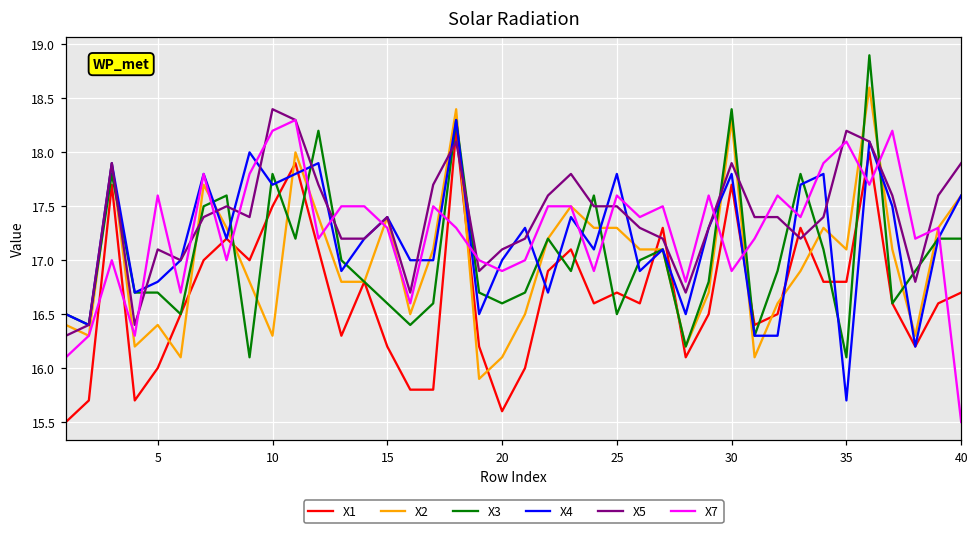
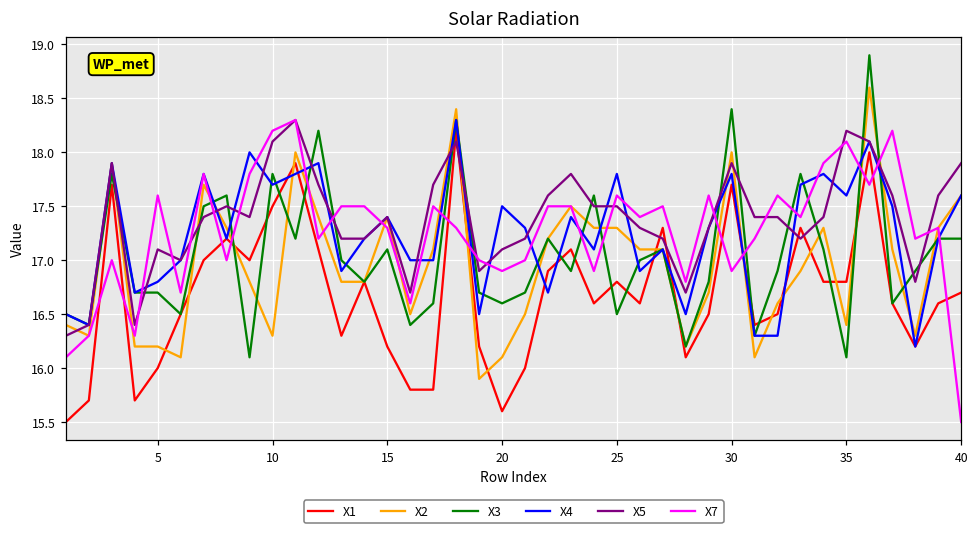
  {
    "X1": {
      "5": 16.0,
      "10": 17.5,
      "15": 16.2,
      "20": 15.6,
-     "25": 16.7,
+     "25": 16.8,
      "30": 17.7,
      "35": 16.8,
      "40": 16.7
    },
    "X2": {
-     "5": 16.4,
+     "5": 16.2,
      "10": 16.3,
      "20": 16.1,
      "25": 17.3,
-     "30": 18.3,
-     "35": 17.1
+     "30": 18.0,
+     "35": 16.4
    },
    "X3": {
      "5": 16.7,
      "10": 17.8,
-     "15": 16.6,
+     "15": 17.1,
      "20": 16.6,
      "25": 16.5,
      "30": 18.4,
      "35": 16.1,
      "40": 17.2
    },
    "X4": {
      "5": 16.8,
      "10": 17.7,
-     "20": 17.0,
+     "20": 17.5,
      "25": 17.8,
      "30": 17.8,
-     "35": 15.7
+     "35": 17.6
    },
    "X5": {
      "5": 17.1,
-     "10": 18.4,
+     "10": 18.1,
      "20": 17.1,
      "25": 17.5,
      "30": 17.9,
      "35": 18.2,
      "40": 17.9
    },
    "X7": {
      "5": 17.6,
      "10": 18.2,
      "15": 17.3,
      "20": 16.9,
      "25": 17.6,
      "30": 16.9,
      "35": 18.1,
      "40": 15.5
    }
  }
